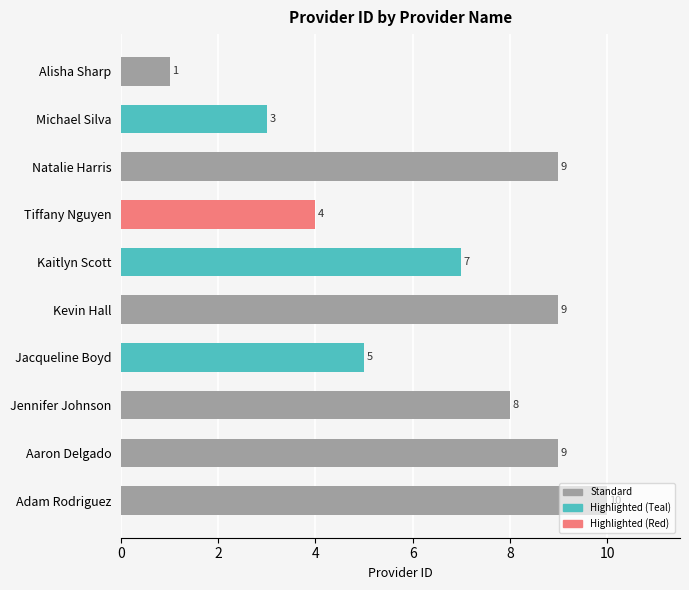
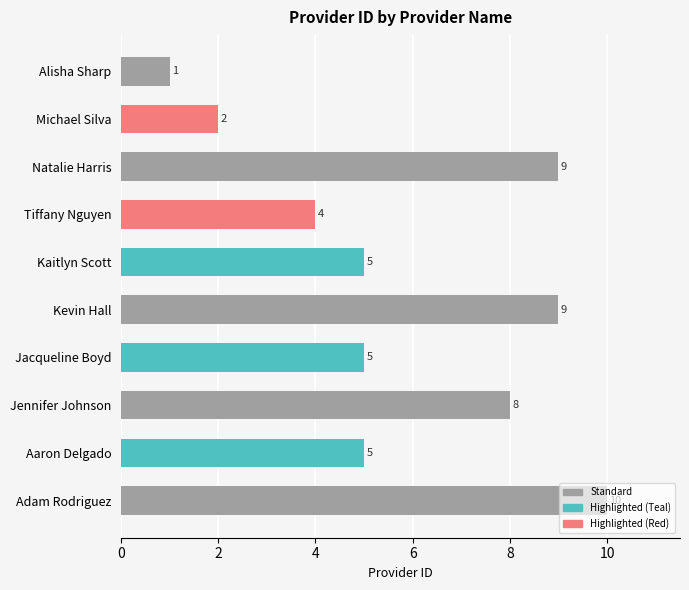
  {
    "Alisha Sharp": 1,
-   "Michael Silva": 3,
+   "Michael Silva": 2,
    "Natalie Harris": 9,
    "Tiffany Nguyen": 4,
-   "Kaitlyn Scott": 7,
+   "Kaitlyn Scott": 5,
    "Kevin Hall": 9,
    "Jacqueline Boyd": 5,
    "Jennifer Johnson": 8,
-   "Aaron Delgado": 9
+   "Aaron Delgado": 5
  }
